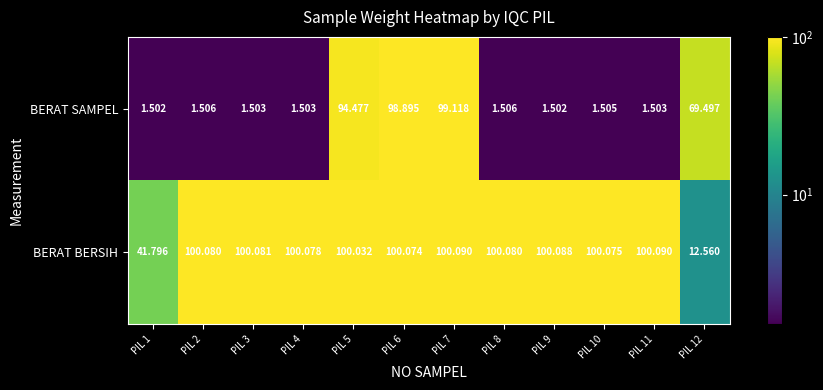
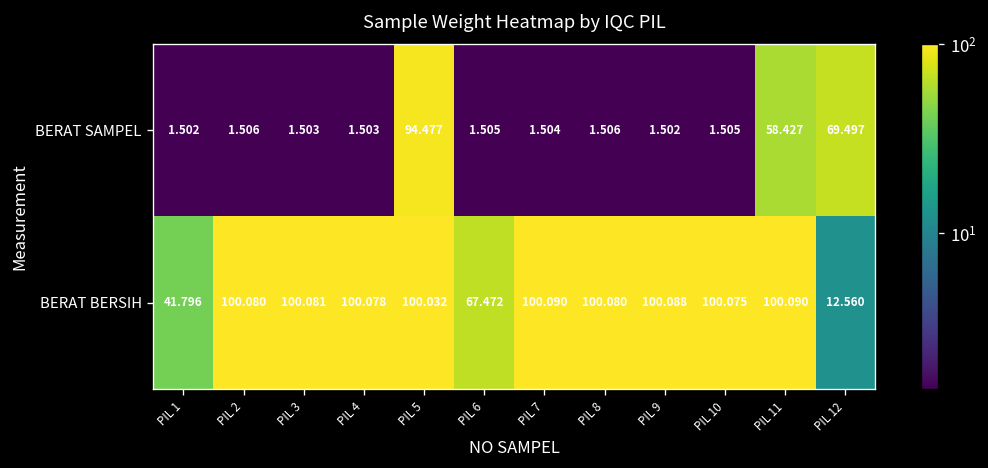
  {
    "BERAT SAMPEL": {
      "PIL 1": 1.502,
      "PIL 2": 1.506,
      "PIL 3": 1.503,
      "PIL 4": 1.503,
      "PIL 5": 94.477,
-     "PIL 6": 98.895,
-     "PIL 7": 99.118,
+     "PIL 6": 1.505,
+     "PIL 7": 1.504,
      "PIL 8": 1.506,
      "PIL 9": 1.502,
      "PIL 10": 1.505,
-     "PIL 11": 1.503,
+     "PIL 11": 58.427,
      "PIL 12": 69.497
    },
    "BERAT BERSIH": {
      "PIL 1": 41.796,
      "PIL 2": 100.080,
      "PIL 3": 100.081,
      "PIL 4": 100.078,
      "PIL 5": 100.032,
-     "PIL 6": 100.074,
+     "PIL 6": 67.472,
      "PIL 7": 100.090,
      "PIL 8": 100.080,
      "PIL 9": 100.088,
      "PIL 10": 100.075,
      "PIL 11": 100.090,
      "PIL 12": 12.560
    }
  }
